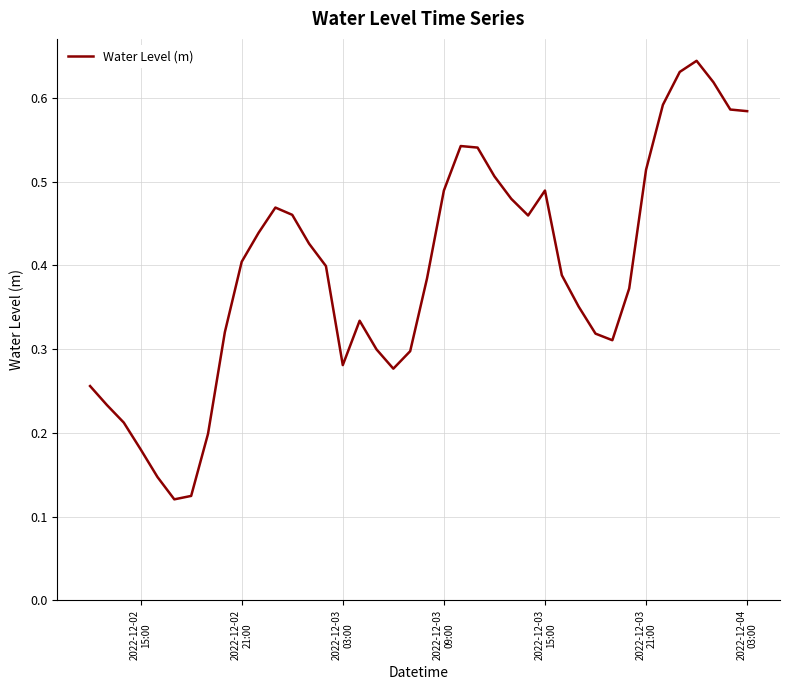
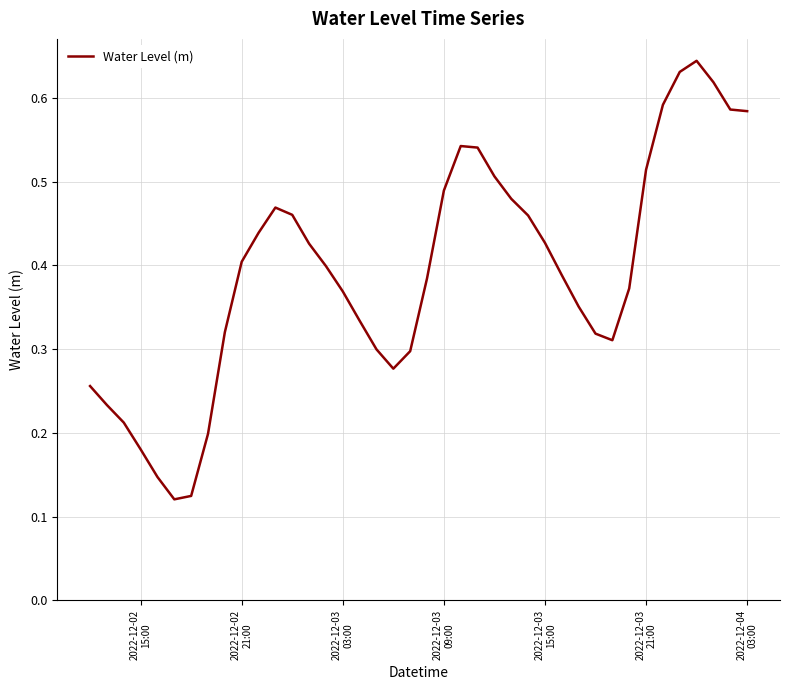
  {
    "2022-12-02 15:00": 0.18,
    "2022-12-02 21:00": 0.40,
-   "2022-12-03 03:00": 0.28,
+   "2022-12-03 03:00": 0.37,
    "2022-12-03 09:00": 0.49,
-   "2022-12-03 15:00": 0.49,
+   "2022-12-03 15:00": 0.43,
    "2022-12-03 21:00": 0.51,
    "2022-12-04 03:00": 0.58
  }
